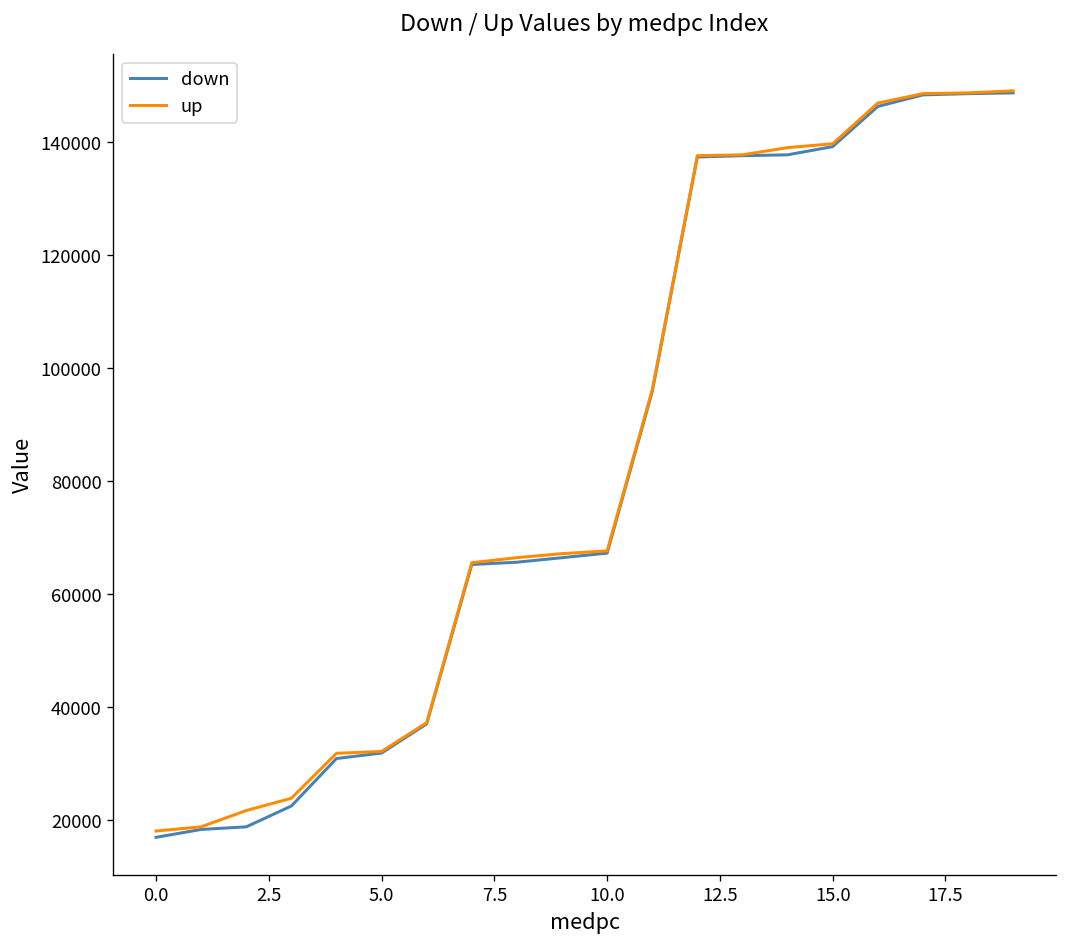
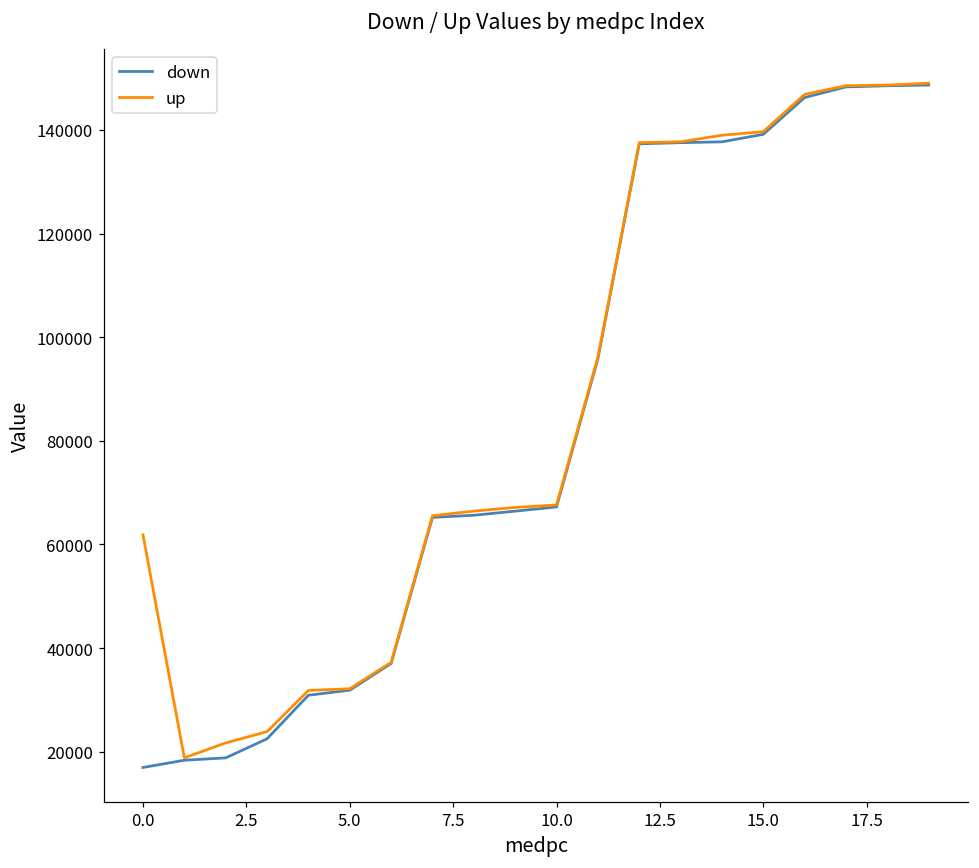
  {
    "down": {
      "0.0": 17000
    },
    "up": {
-     "0.0": 18000
+     "0.0": 62000
    }
  }
